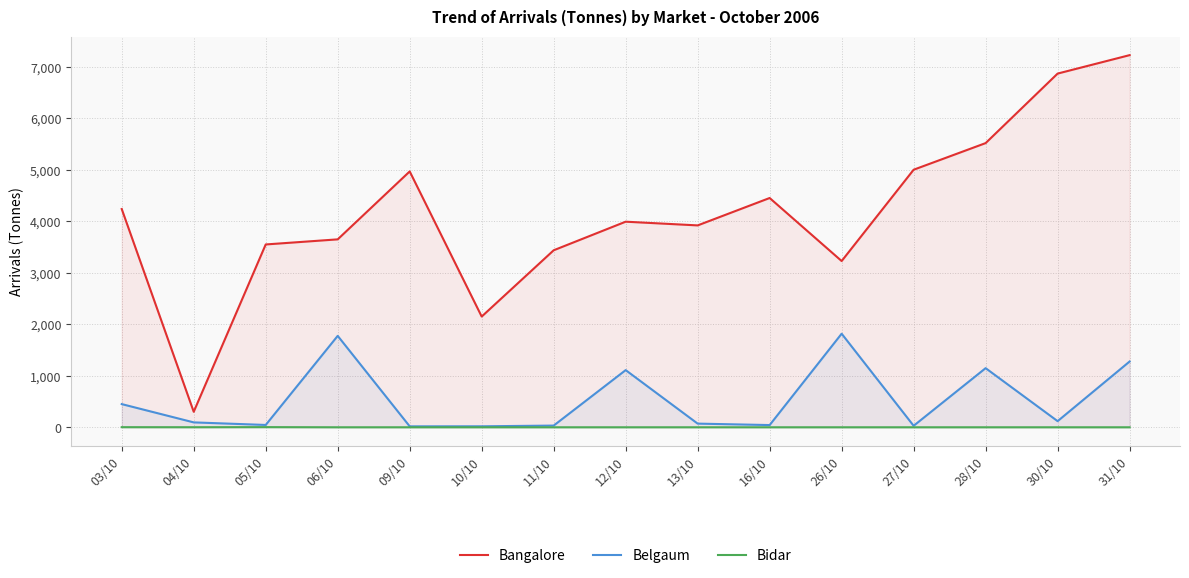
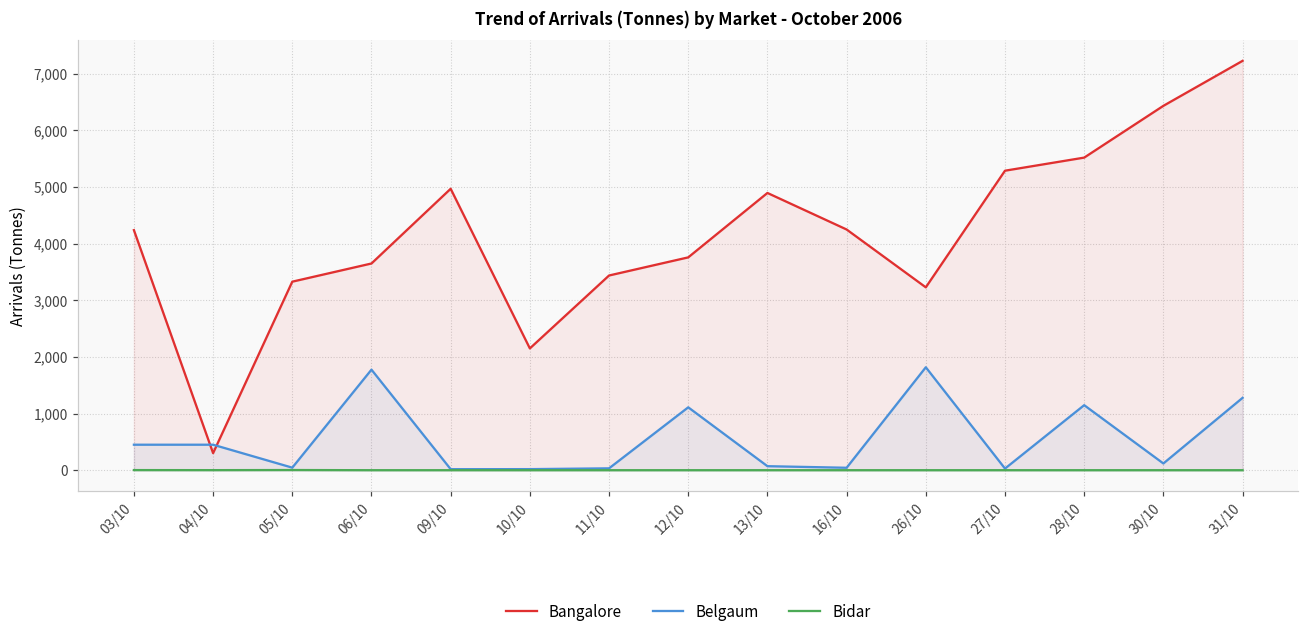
  {
    "Bangalore": {
      "03/10": "4,200",
      "04/10": "300",
-     "05/10": "3,600",
+     "05/10": "3,300",
      "06/10": "3,600",
      "09/10": "5,000",
      "10/10": "2,200",
      "11/10": "3,400",
-     "12/10": "4,000",
-     "13/10": "3,900",
-     "16/10": "4,500",
+     "12/10": "3,800",
+     "13/10": "4,900",
+     "16/10": "4,200",
      "26/10": "3,200",
-     "27/10": "5,000",
+     "27/10": "5,300",
      "28/10": "5,500",
-     "30/10": "6,900",
+     "30/10": "6,400",
      "31/10": "7,200"
    },
    "Belgaum": {
      "03/10": "500",
-     "04/10": "100",
+     "04/10": "500",
      "06/10": "1,800",
      "12/10": "1,100",
      "13/10": "100",
      "26/10": "1,800",
      "28/10": "1,100",
      "30/10": "100",
      "31/10": "1,300"
    },
    "Bidar": {
      "03/10": "0",
      "04/10": "0",
      "06/10": "0",
      "12/10": "0",
      "13/10": "0",
      "26/10": "0",
      "28/10": "0",
      "30/10": "0",
      "31/10": "0"
    }
  }
